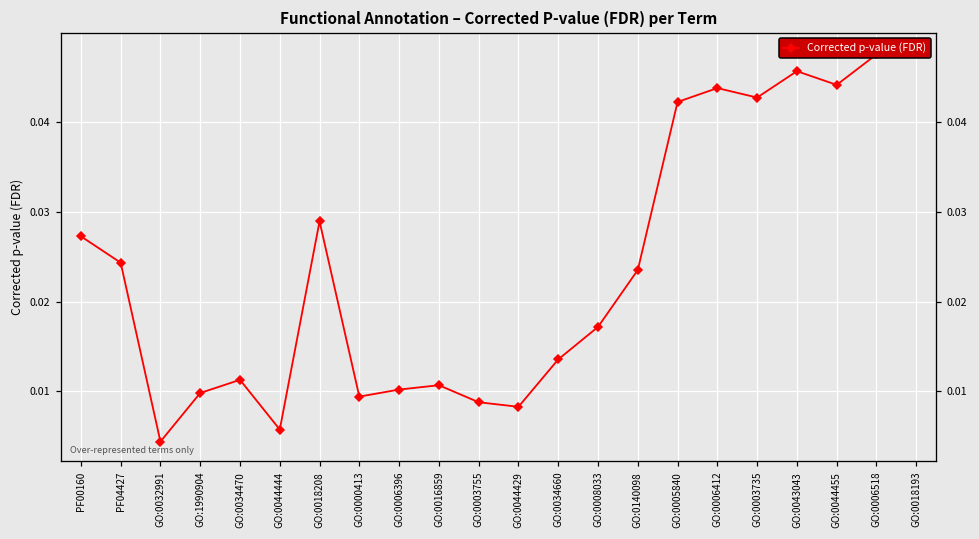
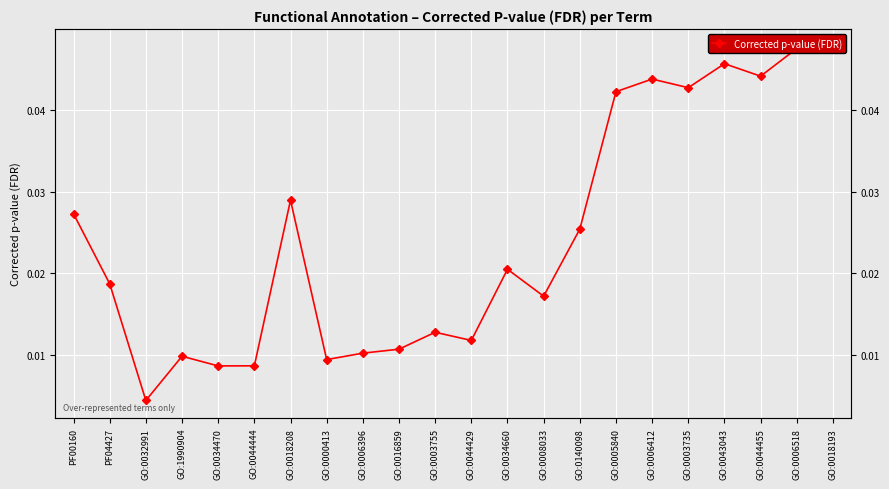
  {
    "PF00160": 0.027,
-   "PF04427": 0.024,
+   "PF04427": 0.019,
    "GO:0032991": 0.004,
    "GO:1990904": 0.010,
-   "GO:0034470": 0.011,
-   "GO:0044444": 0.006,
+   "GO:0034470": 0.009,
+   "GO:0044444": 0.009,
    "GO:0018208": 0.029,
    "GO:0000413": 0.009,
    "GO:0006396": 0.010,
    "GO:0016859": 0.011,
-   "GO:0003755": 0.009,
-   "GO:0044429": 0.008,
-   "GO:0034660": 0.014,
+   "GO:0003755": 0.013,
+   "GO:0044429": 0.012,
+   "GO:0034660": 0.020,
    "GO:0008033": 0.017,
-   "GO:0140098": 0.024,
+   "GO:0140098": 0.025,
    "GO:0005840": 0.042,
    "GO:0006412": 0.044,
    "GO:0003735": 0.043,
    "GO:0043043": 0.046,
    "GO:0044455": 0.044
  }
